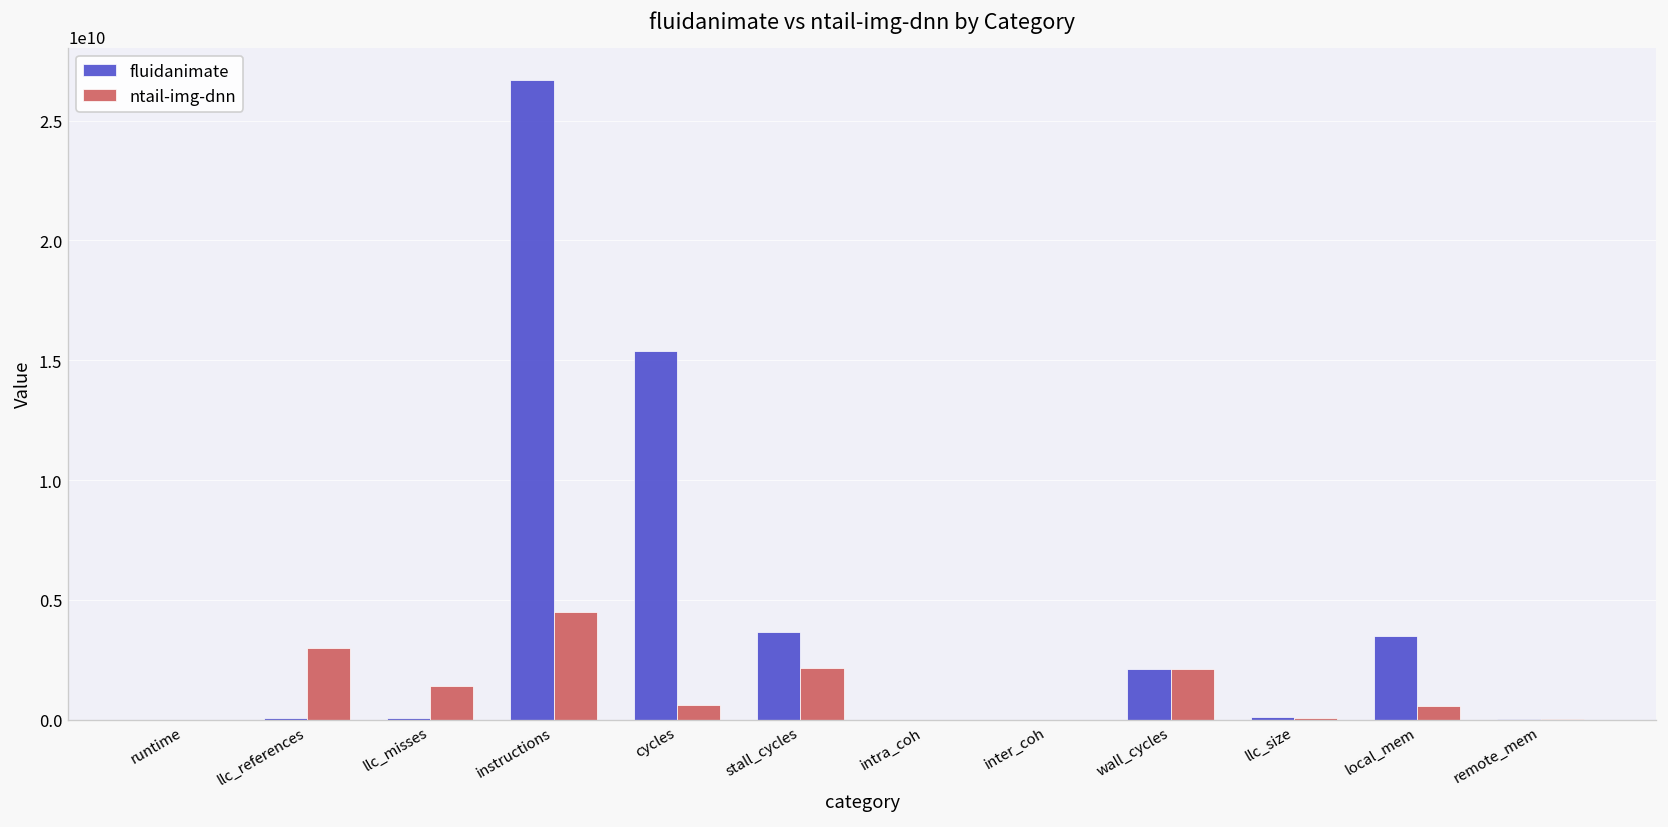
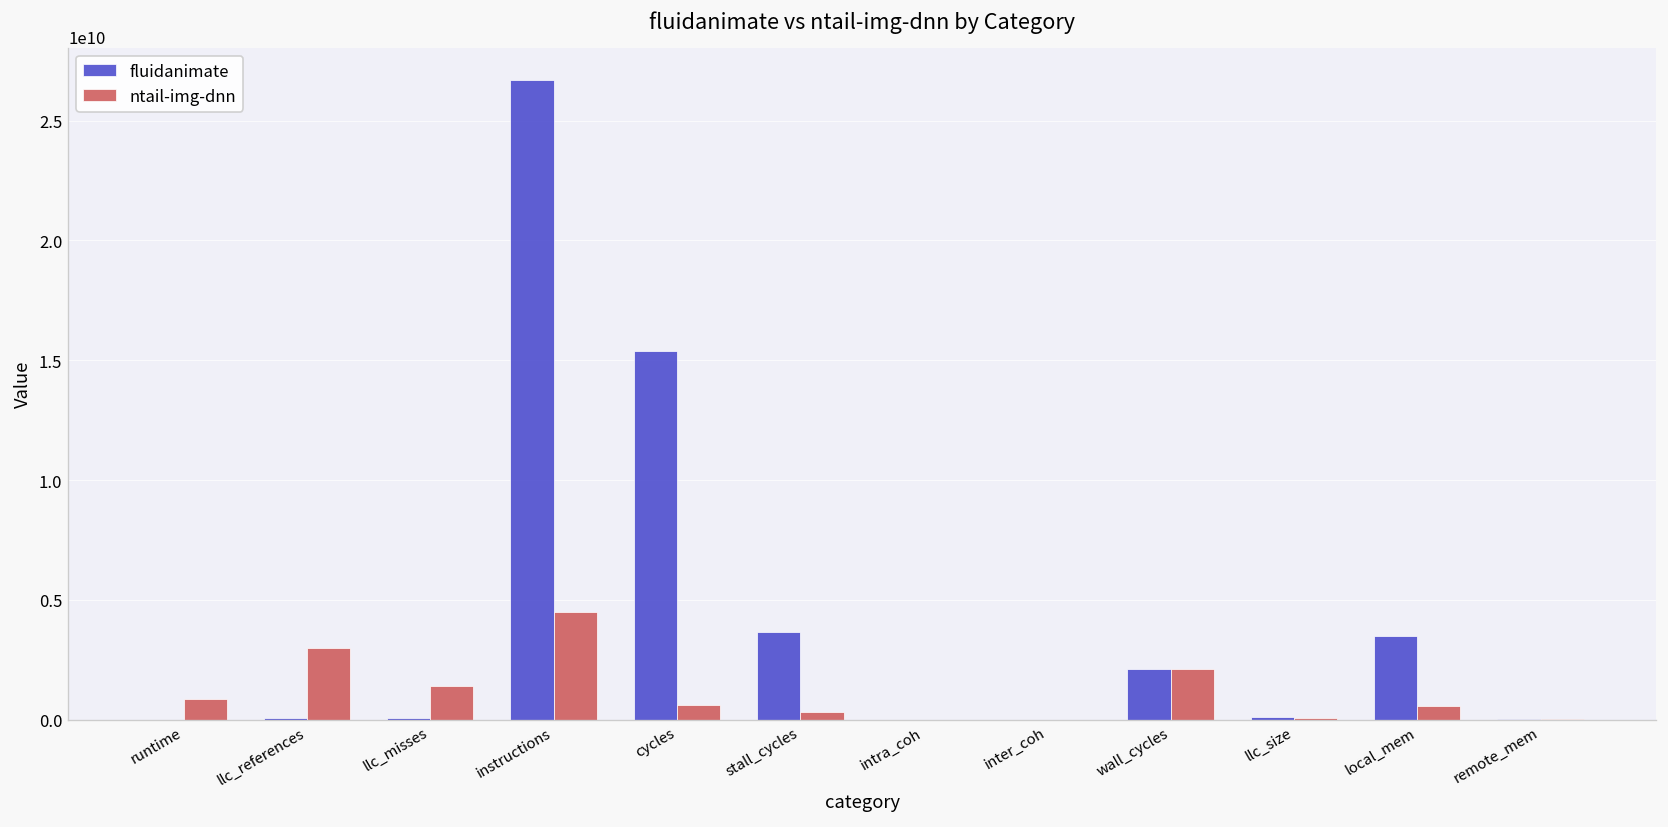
  {
    "fluidanimate": {
      "instructions": 26700000000,
      "cycles": 15400000000,
      "stall_cycles": 3700000000,
      "wall_cycles": 2100000000,
      "local_mem": 3500000000
    },
    "ntail-img-dnn": {
-     "runtime": 0,
+     "runtime": 900000000,
      "llc_references": 3000000000,
      "llc_misses": 1400000000,
      "instructions": 4500000000,
      "cycles": 600000000,
-     "stall_cycles": 2200000000,
+     "stall_cycles": 300000000,
      "wall_cycles": 2100000000,
      "local_mem": 600000000
    }
  }
